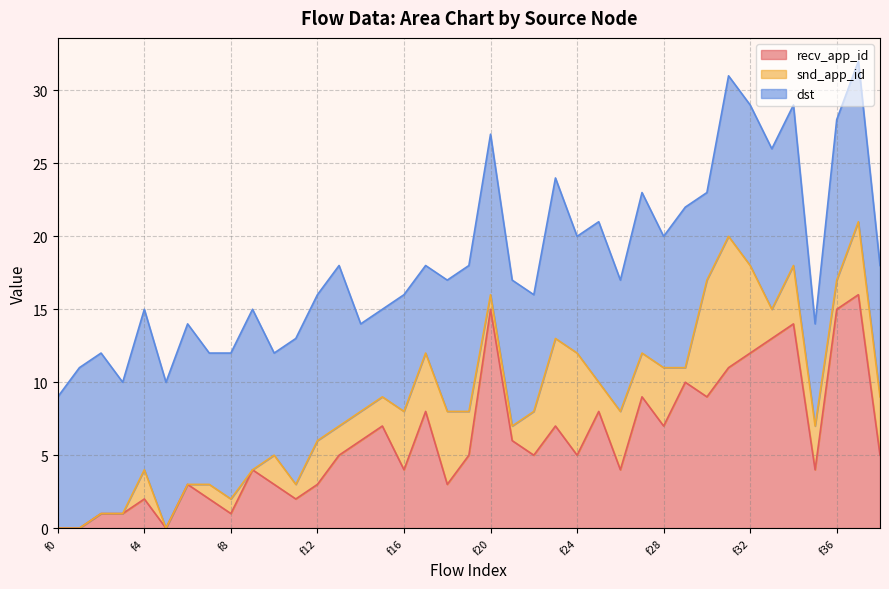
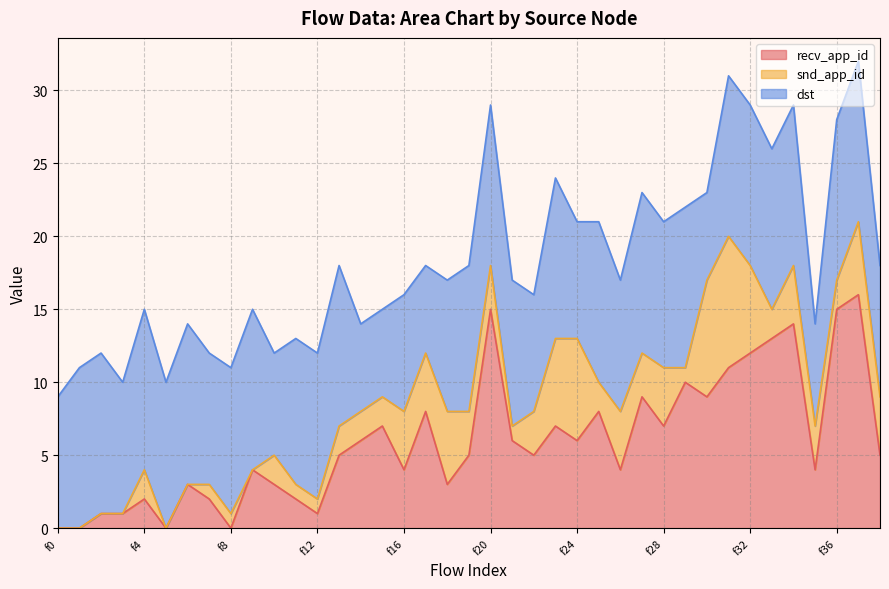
  {
    "recv_app_id": {
      "f4": 2,
-     "f8": 1,
-     "f12": 3,
+     "f8": 0,
+     "f12": 1,
      "f16": 4,
      "f20": 15,
-     "f24": 5,
+     "f24": 6,
      "f28": 7,
      "f32": 12,
      "f36": 15
    },
    "snd_app_id": {
      "f4": 2,
      "f8": 1,
-     "f12": 3,
+     "f12": 1,
      "f16": 4,
-     "f20": 1,
+     "f20": 3,
      "f24": 7,
      "f28": 4,
      "f32": 6,
      "f36": 2
    },
    "dst": {
      "f0": 9,
      "f4": 11,
      "f8": 10,
      "f12": 10,
      "f16": 8,
      "f20": 11,
      "f24": 8,
-     "f28": 9,
+     "f28": 10,
      "f32": 11,
      "f36": 11
    }
  }
